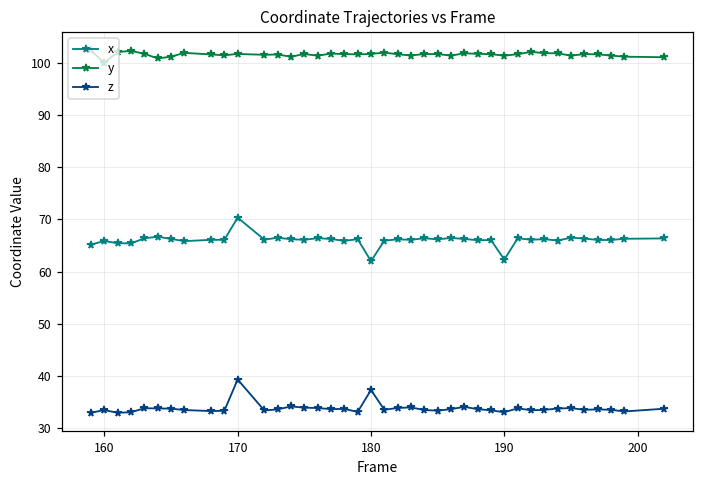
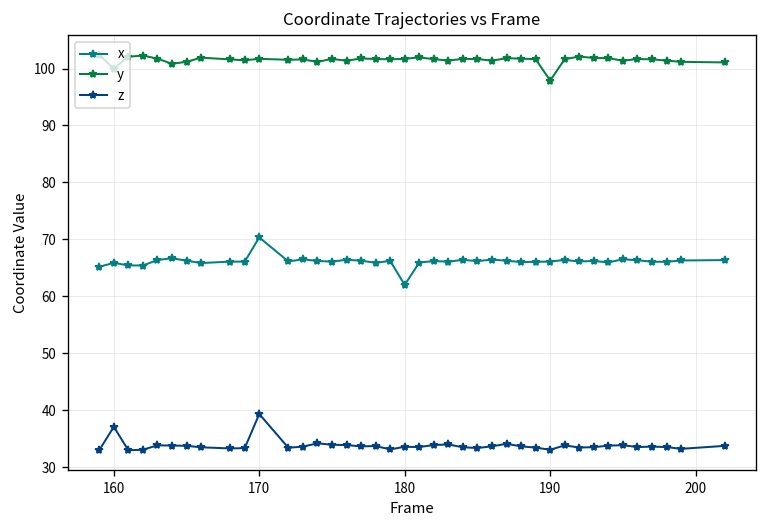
  {
    "x": {
      "160": 66,
      "170": 70,
      "180": 62,
-     "190": 62
+     "190": 66
    },
    "y": {
      "170": 102,
      "180": 102,
-     "190": 101
+     "190": 98
    },
    "z": {
-     "160": 33,
+     "160": 37,
      "170": 39,
-     "180": 37,
+     "180": 34,
      "190": 33
    }
  }
